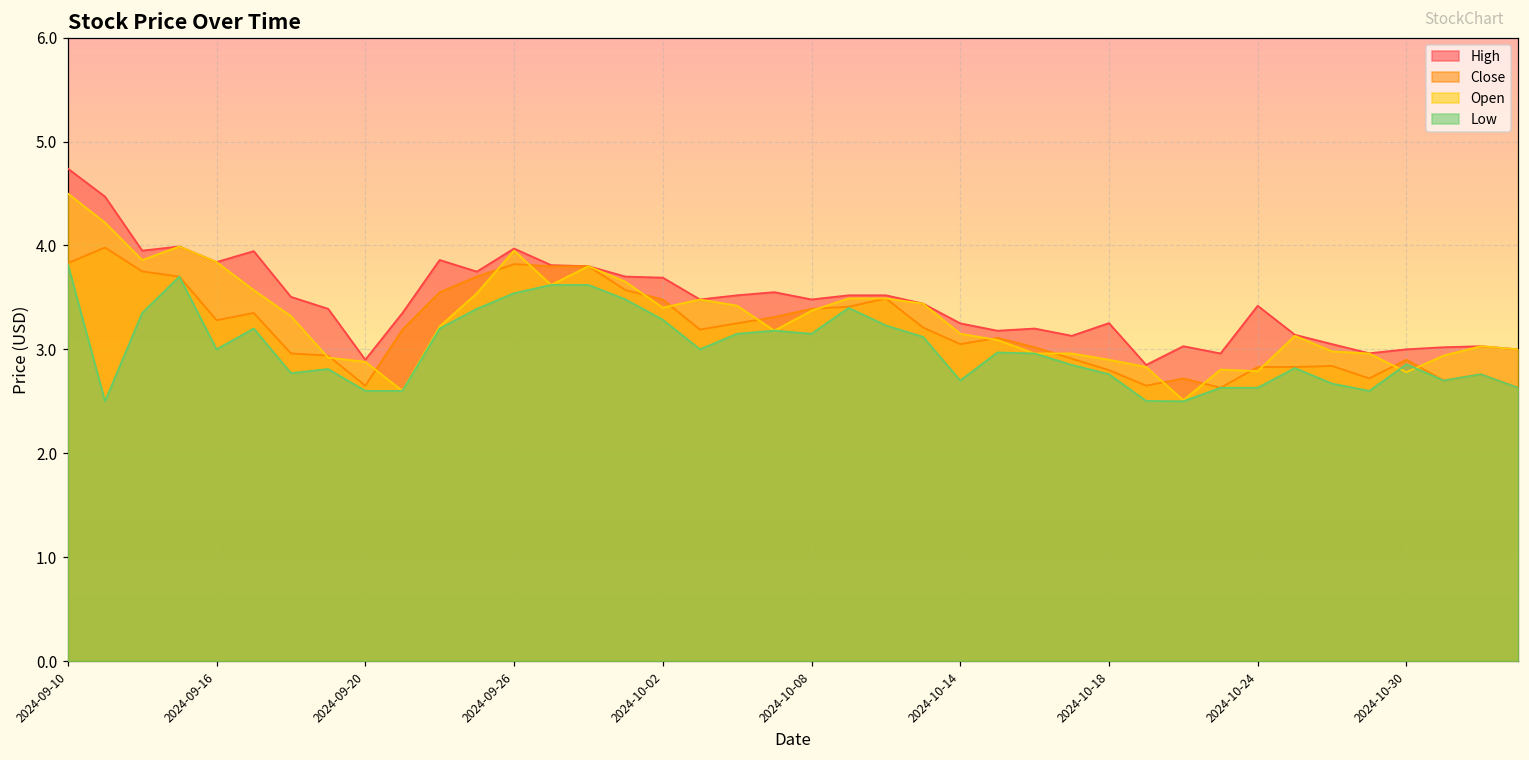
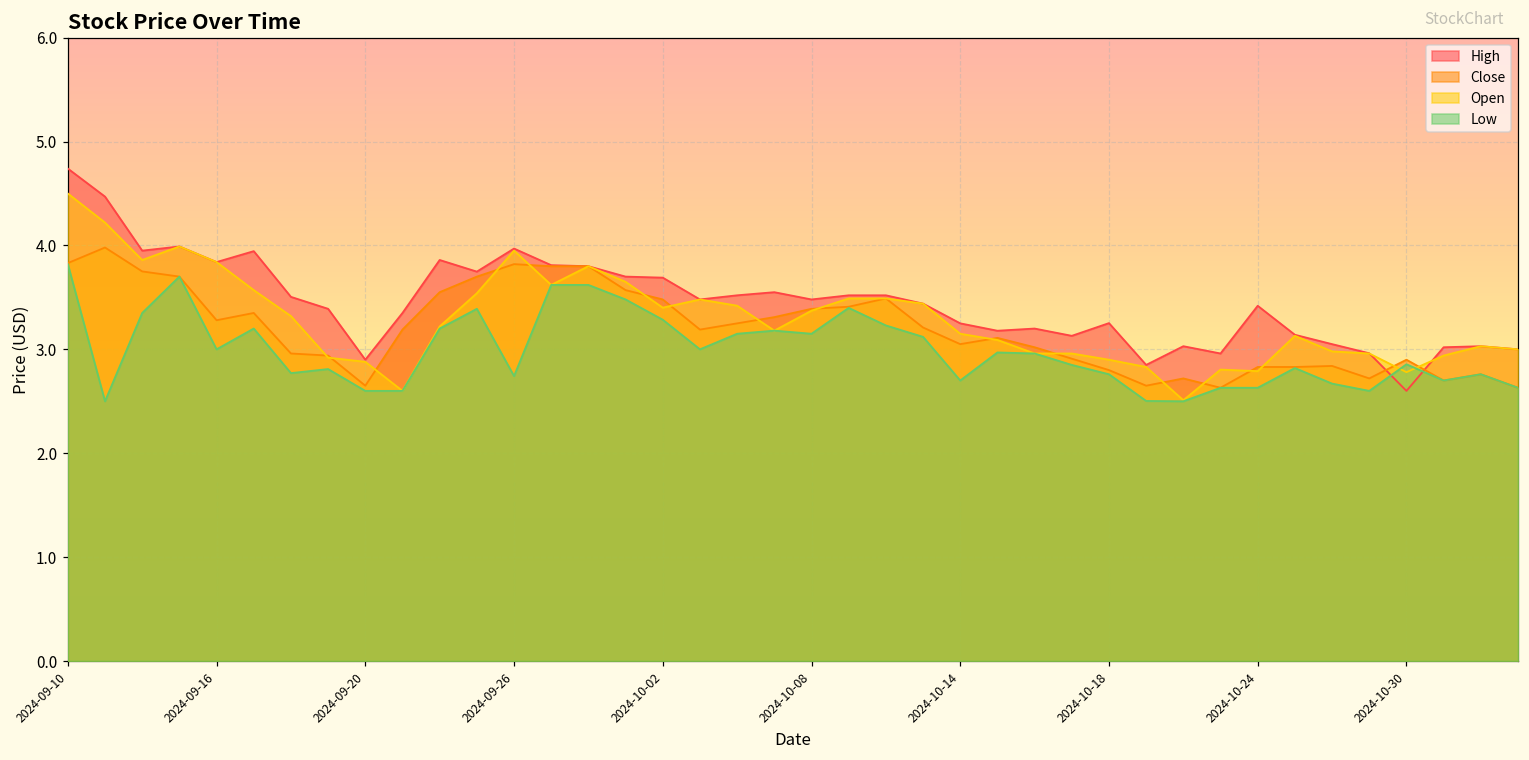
  {
    "High": {
      "2024-09-10": 4.7,
      "2024-10-02": 3.7,
      "2024-10-08": 3.5,
      "2024-10-14": 3.3,
      "2024-10-18": 3.3,
      "2024-10-24": 3.4,
-     "2024-10-30": 3.0
+     "2024-10-30": 2.6
    },
    "Low": {
      "2024-09-16": 3.0,
      "2024-09-20": 2.6,
-     "2024-09-26": 3.5,
+     "2024-09-26": 2.7,
      "2024-10-02": 3.3,
      "2024-10-08": 3.2,
      "2024-10-14": 2.7,
      "2024-10-18": 2.8,
      "2024-10-24": 2.6,
      "2024-10-30": 2.9
    }
  }
